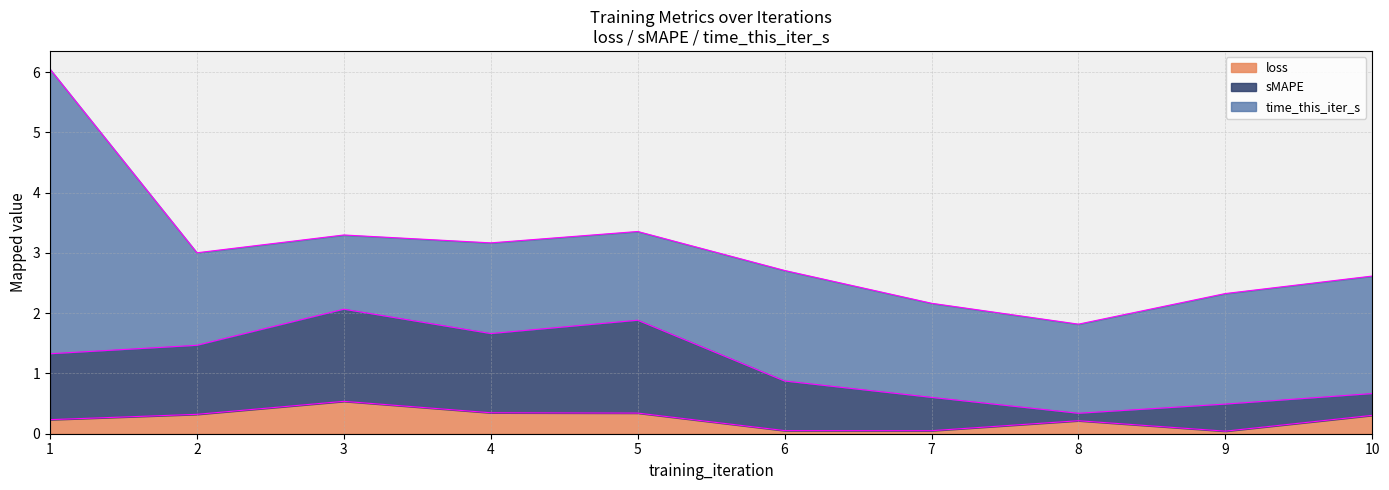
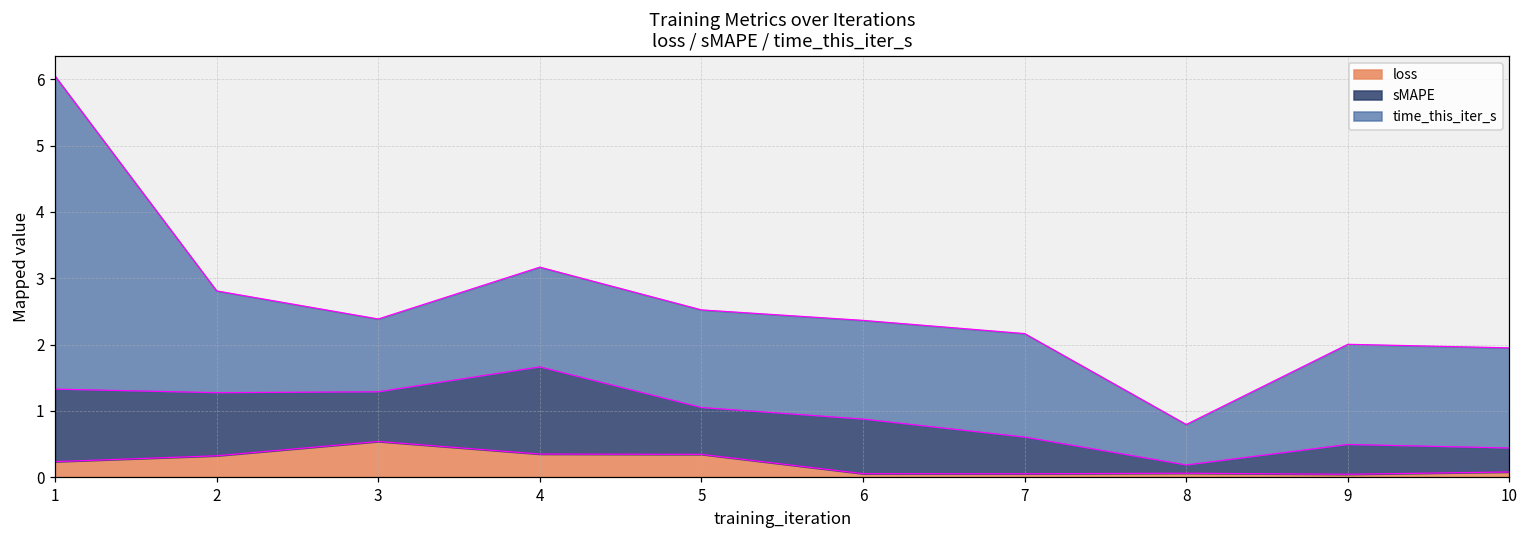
  {
    "loss": {
      "1": 0.2,
      "2": 0.3,
      "3": 0.5,
      "4": 0.3,
      "5": 0.3,
      "6": 0.1,
      "7": 0.1,
-     "8": 0.2,
+     "8": 0.1,
      "9": 0.0,
-     "10": 0.3
+     "10": 0.1
    },
    "sMAPE": {
      "1": 1.1,
-     "2": 1.1,
-     "3": 1.5,
+     "2": 1.0,
+     "3": 0.7,
      "4": 1.3,
-     "5": 1.5,
+     "5": 0.7,
      "6": 0.8,
      "7": 0.6,
      "8": 0.1,
      "9": 0.4,
      "10": 0.4
    },
    "time_this_iter_s": {
      "1": 4.7,
      "2": 1.5,
-     "3": 1.2,
+     "3": 1.1,
      "4": 1.5,
      "5": 1.5,
-     "6": 1.8,
+     "6": 1.5,
      "7": 1.6,
-     "8": 1.5,
-     "9": 1.8,
-     "10": 2.0
+     "8": 0.6,
+     "9": 1.5,
+     "10": 1.5
    }
  }
